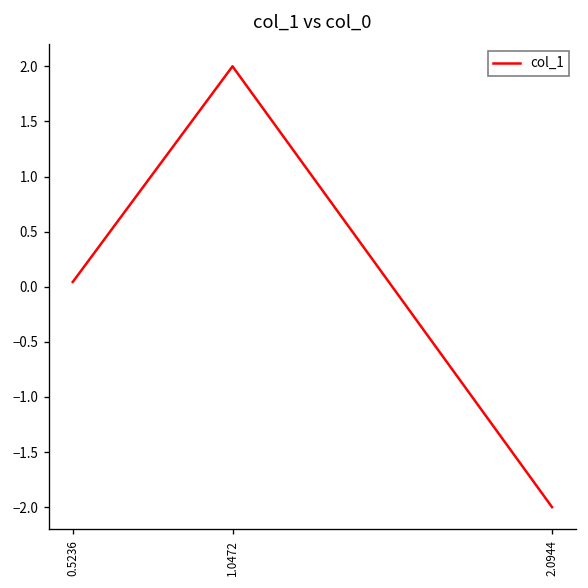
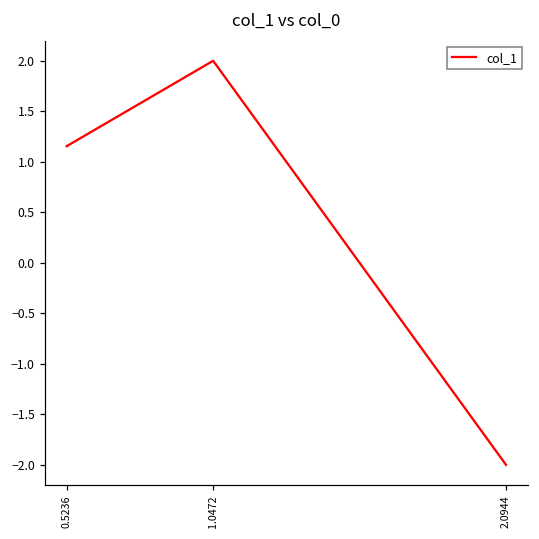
  {
-   "0.5236": 0.0,
+   "0.5236": 1.2,
    "1.0472": 2.0,
    "2.0944": -2.0
  }
